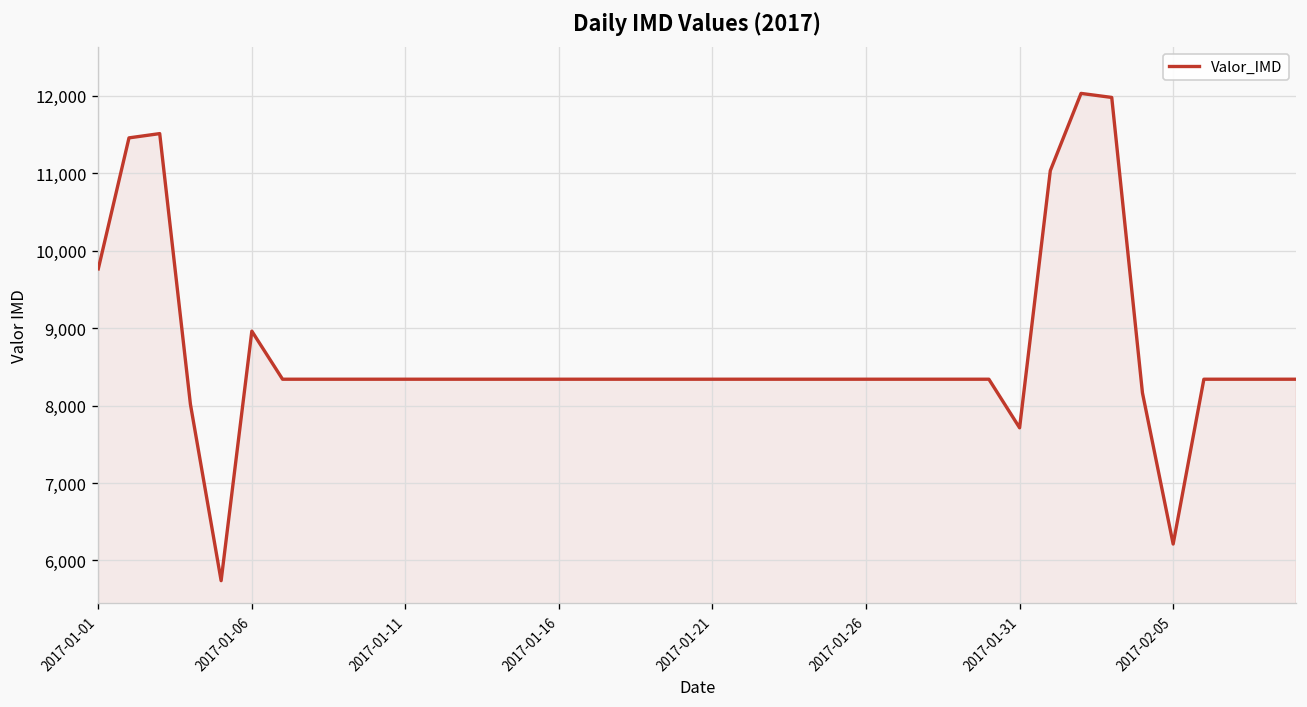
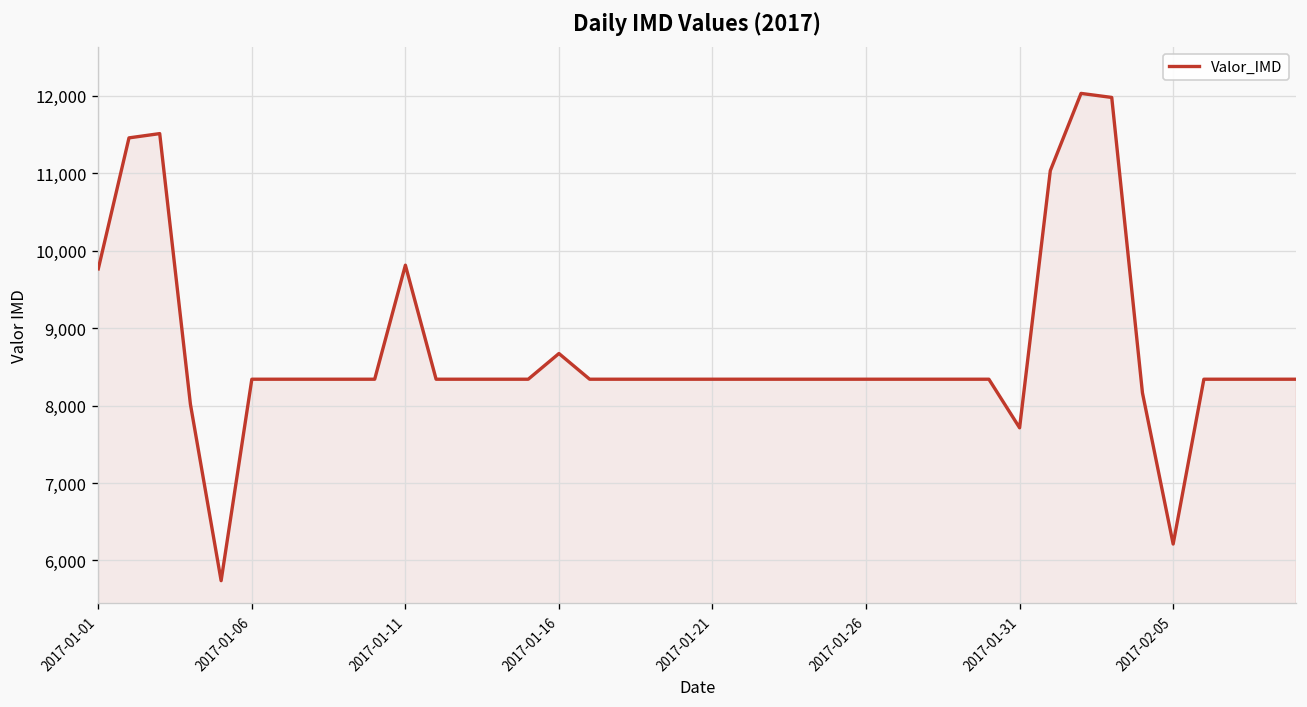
  {
    "2017-01-01": "9,800",
-   "2017-01-06": "9,000",
-   "2017-01-11": "8,300",
-   "2017-01-16": "8,300",
+   "2017-01-06": "8,300",
+   "2017-01-11": "9,800",
+   "2017-01-16": "8,700",
    "2017-01-21": "8,300",
    "2017-01-26": "8,300",
    "2017-01-31": "7,700",
    "2017-02-05": "6,200"
  }
